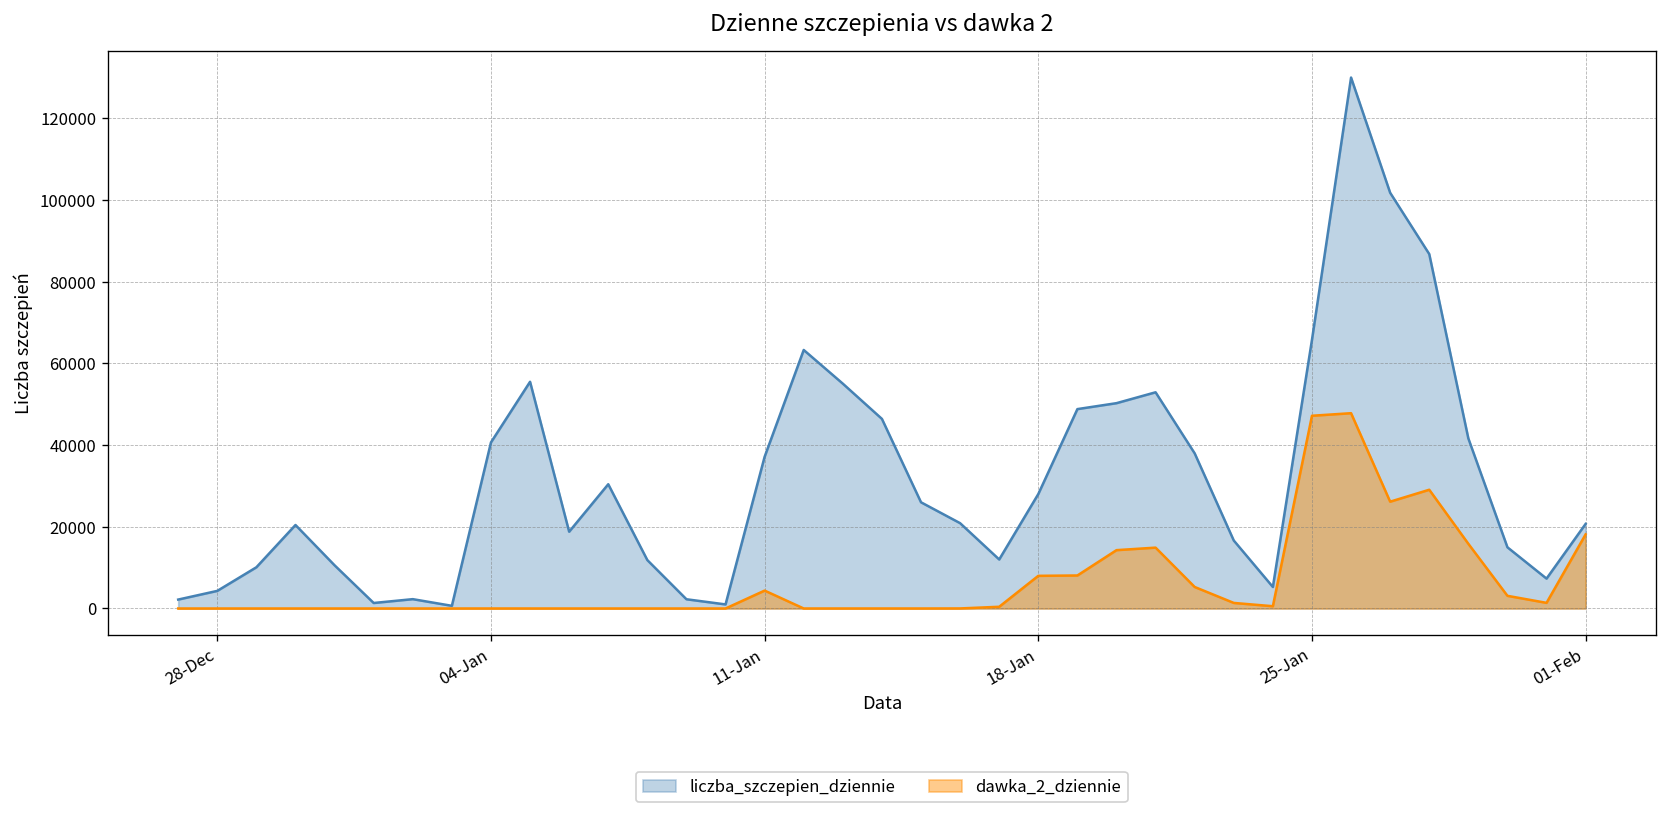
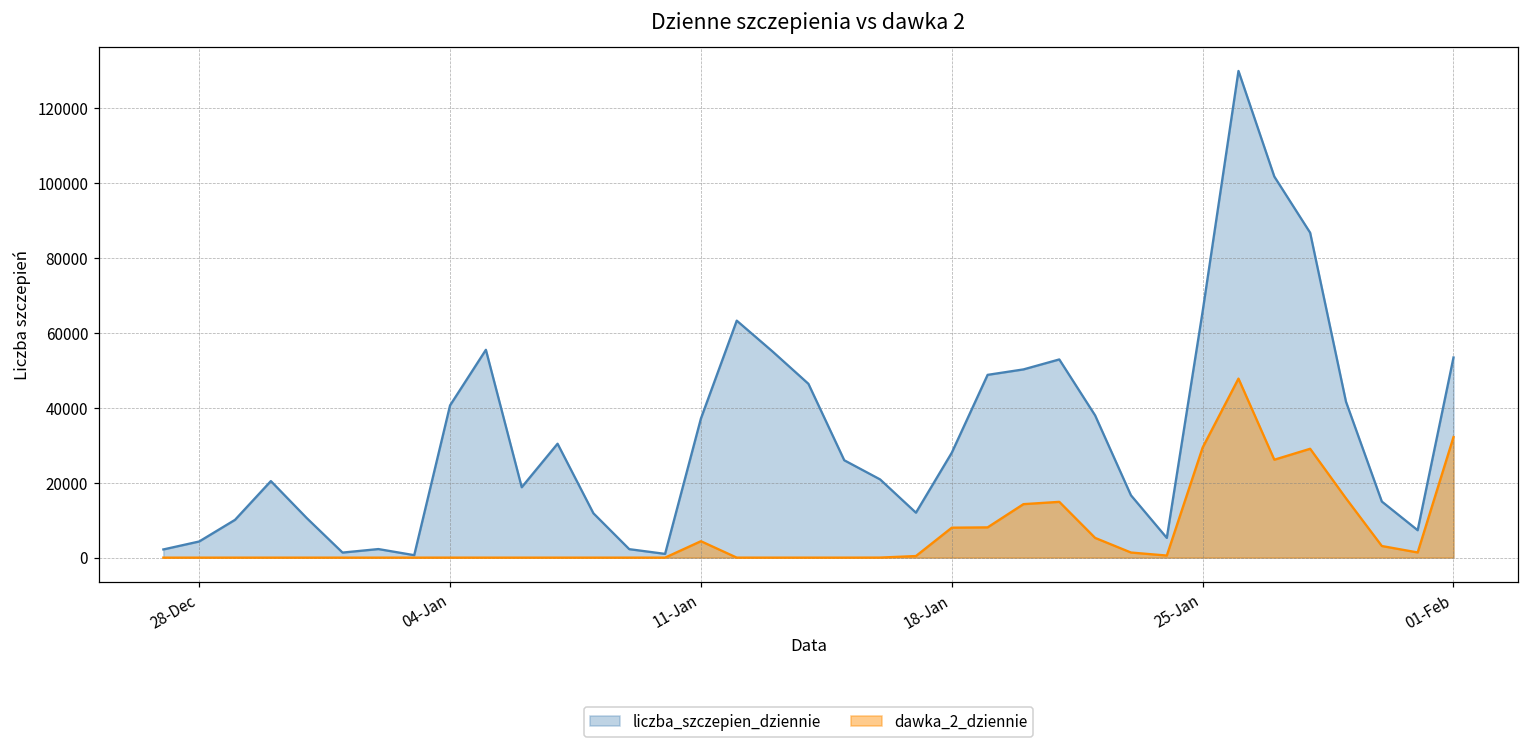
  {
    "liczba_szczepien_dziennie": {
      "28-Dec": 4000,
      "04-Jan": 41000,
      "11-Jan": 37000,
      "18-Jan": 28000,
      "25-Jan": 66000,
-     "01-Feb": 21000
+     "01-Feb": 53000
    },
    "dawka_2_dziennie": {
      "28-Dec": 0,
      "04-Jan": 0,
      "11-Jan": 4000,
      "18-Jan": 8000,
-     "25-Jan": 47000,
-     "01-Feb": 18000
+     "25-Jan": 29000,
+     "01-Feb": 32000
    }
  }
